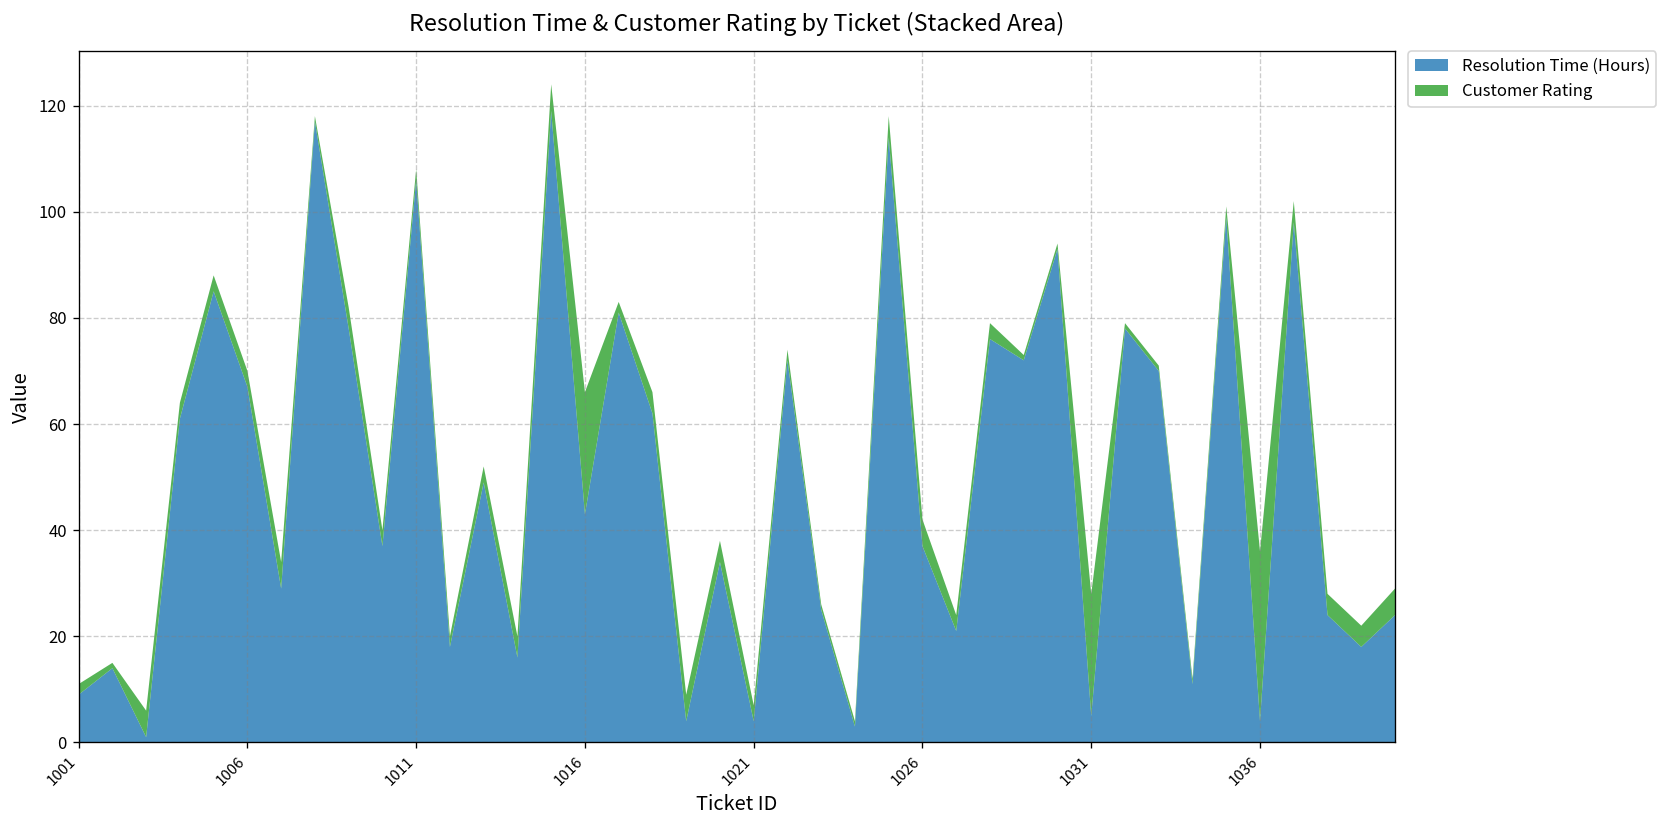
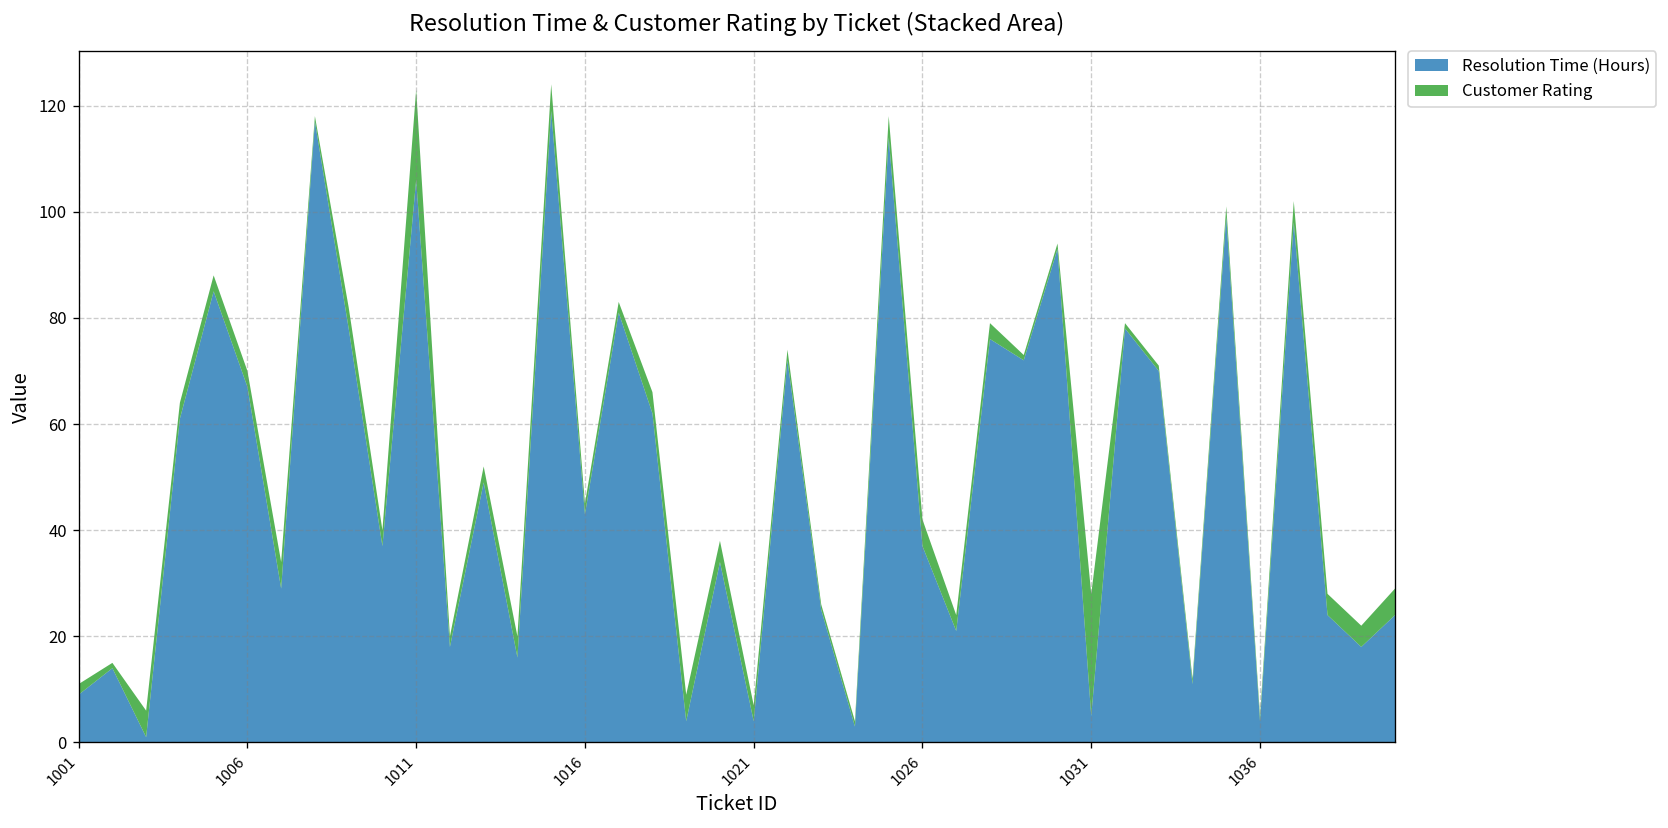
  {
    "Resolution Time (Hours)": {
      "1001": 9,
      "1006": 67,
      "1011": 106,
      "1016": 43,
      "1021": 4,
      "1026": 37,
      "1031": 5,
      "1036": 4
    },
    "Customer Rating": {
      "1001": 2,
      "1006": 3,
-     "1011": 2,
-     "1016": 23,
+     "1011": 17,
+     "1016": 2,
      "1021": 3,
      "1026": 5,
      "1031": 23,
-     "1036": 32
+     "1036": 1
    }
  }
